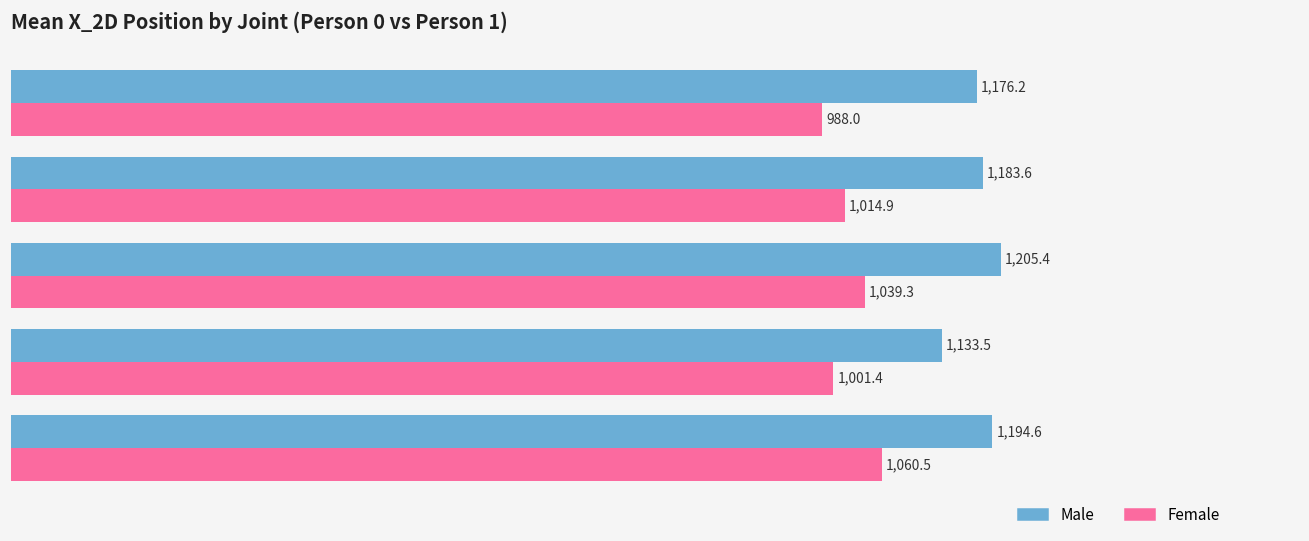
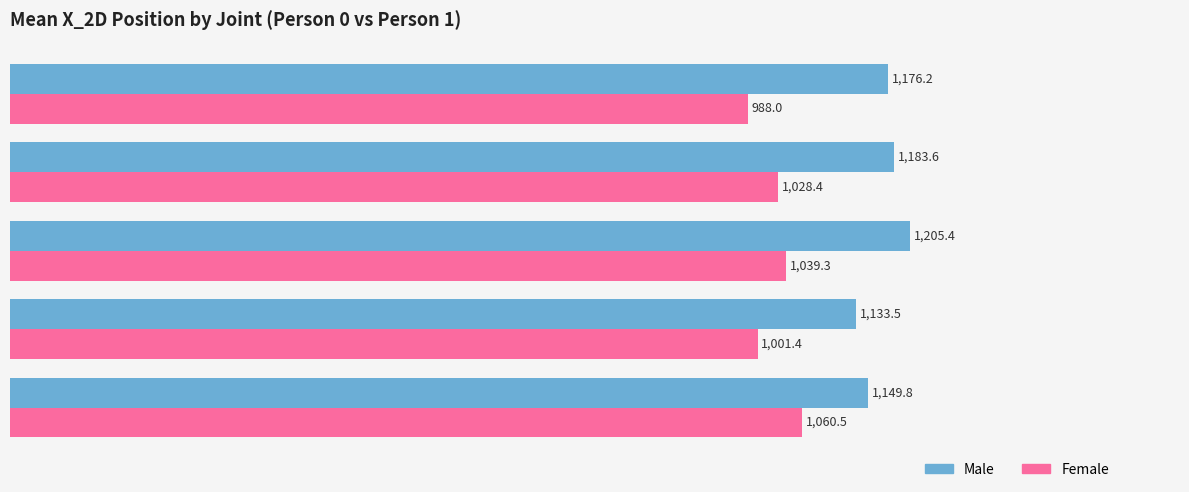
  {
    "Male": {
      "Joint 4": "1,176.2",
      "Joint 3": "1,183.6",
      "Joint 2": "1,205.4",
      "Joint 1": "1,133.5",
-     "Joint 0": "1,194.6"
+     "Joint 0": "1,149.8"
    },
    "Female": {
      "Joint 4": "988.0",
-     "Joint 3": "1,014.9",
+     "Joint 3": "1,028.4",
      "Joint 2": "1,039.3",
      "Joint 1": "1,001.4",
      "Joint 0": "1,060.5"
    }
  }
